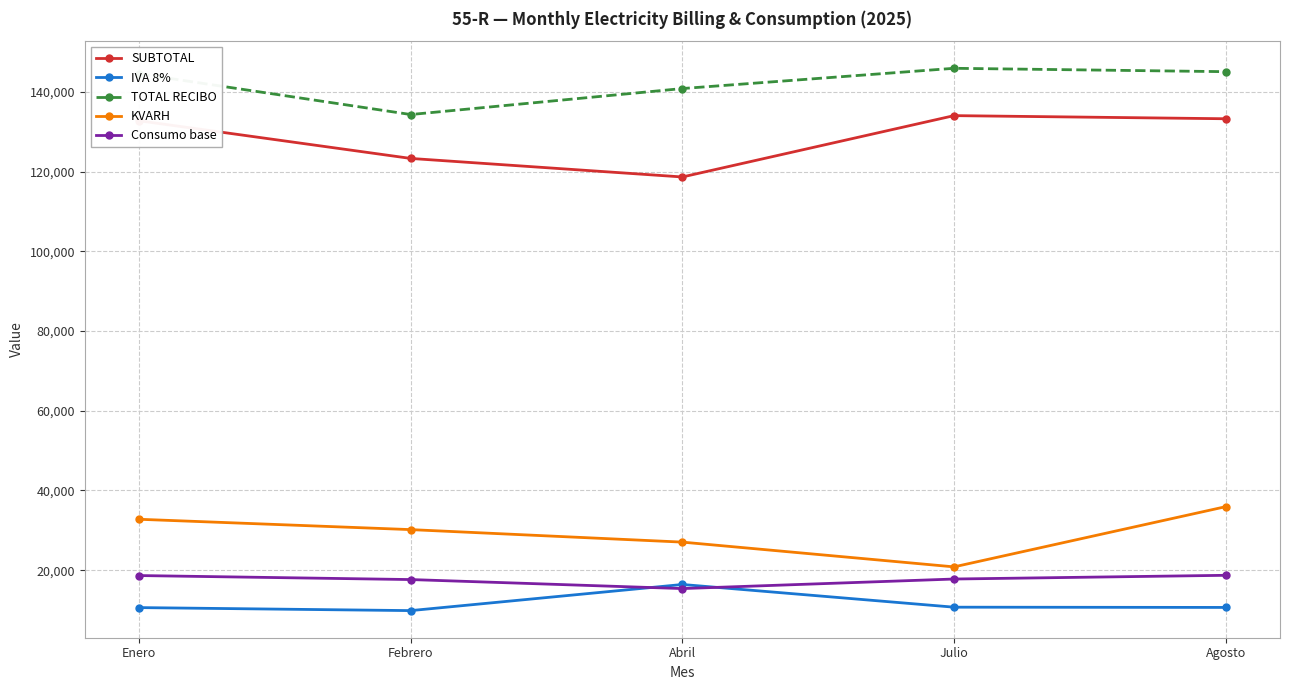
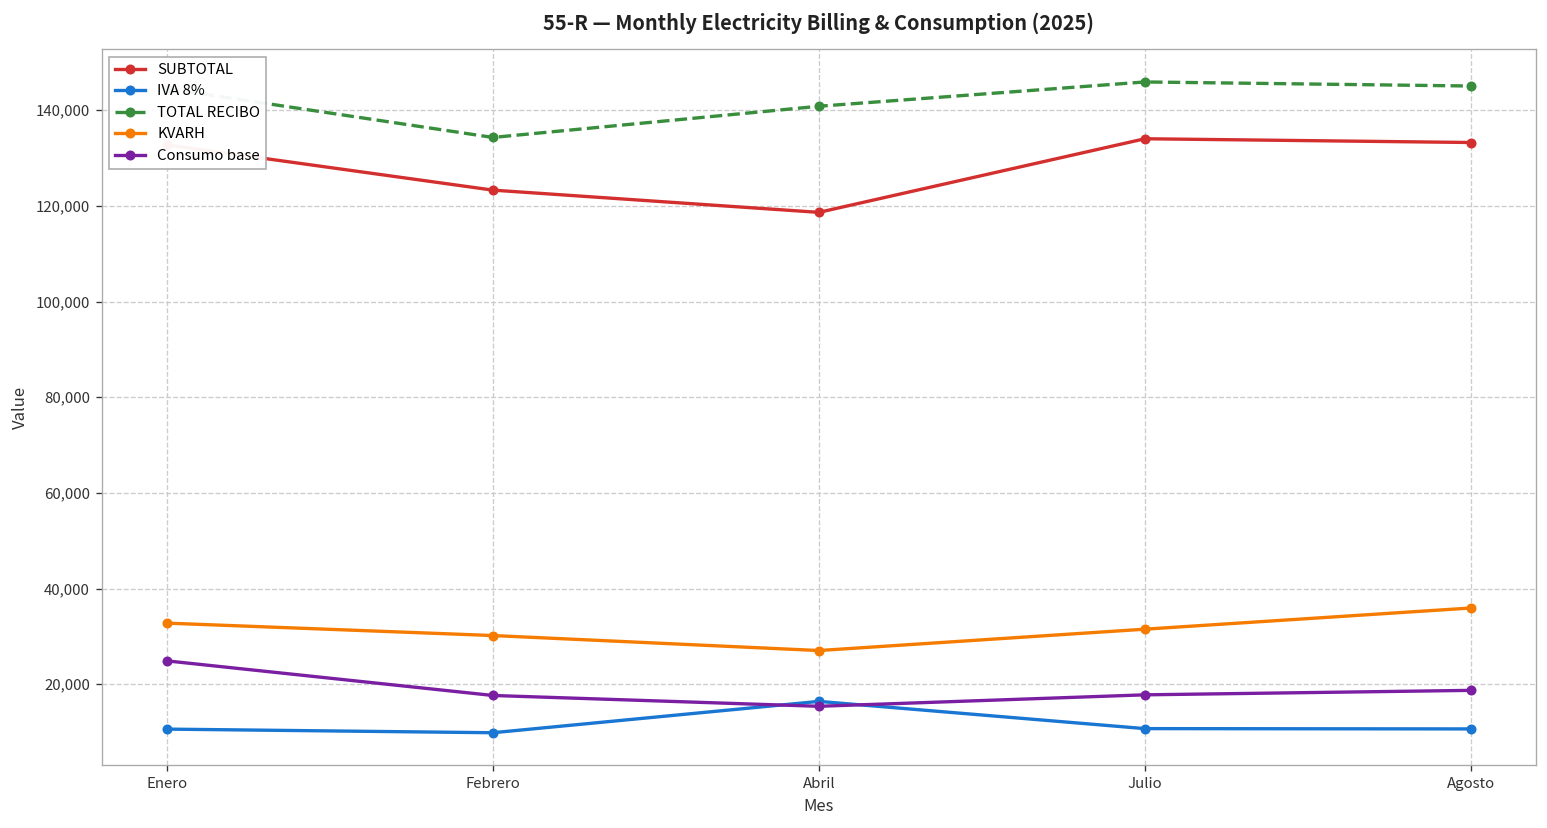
  {
    "SUBTOTAL": {
      "Febrero": "123,000",
      "Abril": "119,000",
      "Julio": "134,000",
      "Agosto": "133,000"
    },
    "IVA 8%": {
      "Enero": "11,000",
      "Febrero": "10,000",
      "Abril": "16,000",
      "Julio": "11,000",
      "Agosto": "11,000"
    },
    "TOTAL RECIBO": {
      "Febrero": "134,000",
      "Abril": "141,000",
      "Julio": "146,000",
      "Agosto": "145,000"
    },
    "KVARH": {
      "Enero": "33,000",
      "Febrero": "30,000",
      "Abril": "27,000",
-     "Julio": "21,000",
+     "Julio": "32,000",
      "Agosto": "36,000"
    },
    "Consumo base": {
-     "Enero": "19,000",
+     "Enero": "25,000",
      "Febrero": "18,000",
      "Abril": "15,000",
      "Julio": "18,000",
      "Agosto": "19,000"
    }
  }
